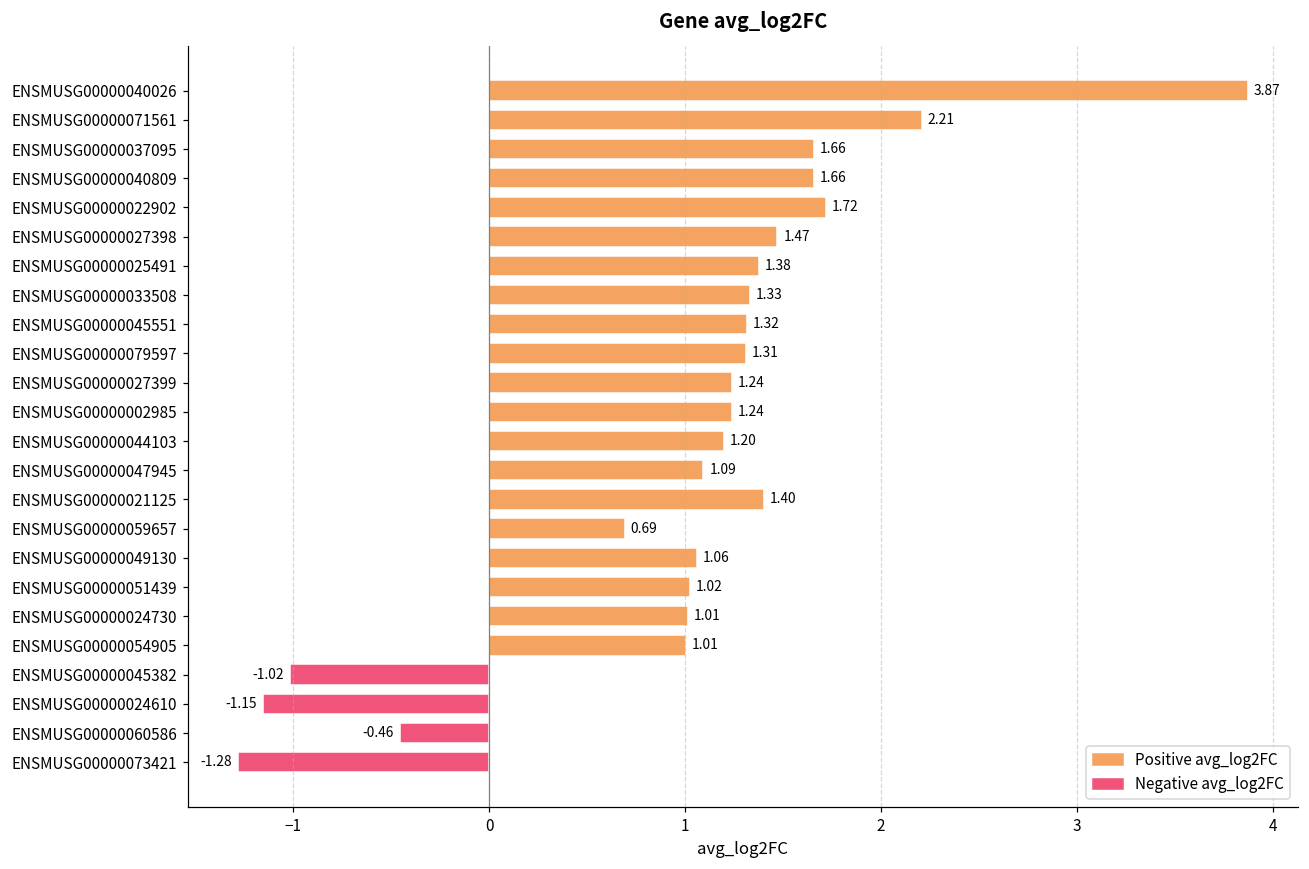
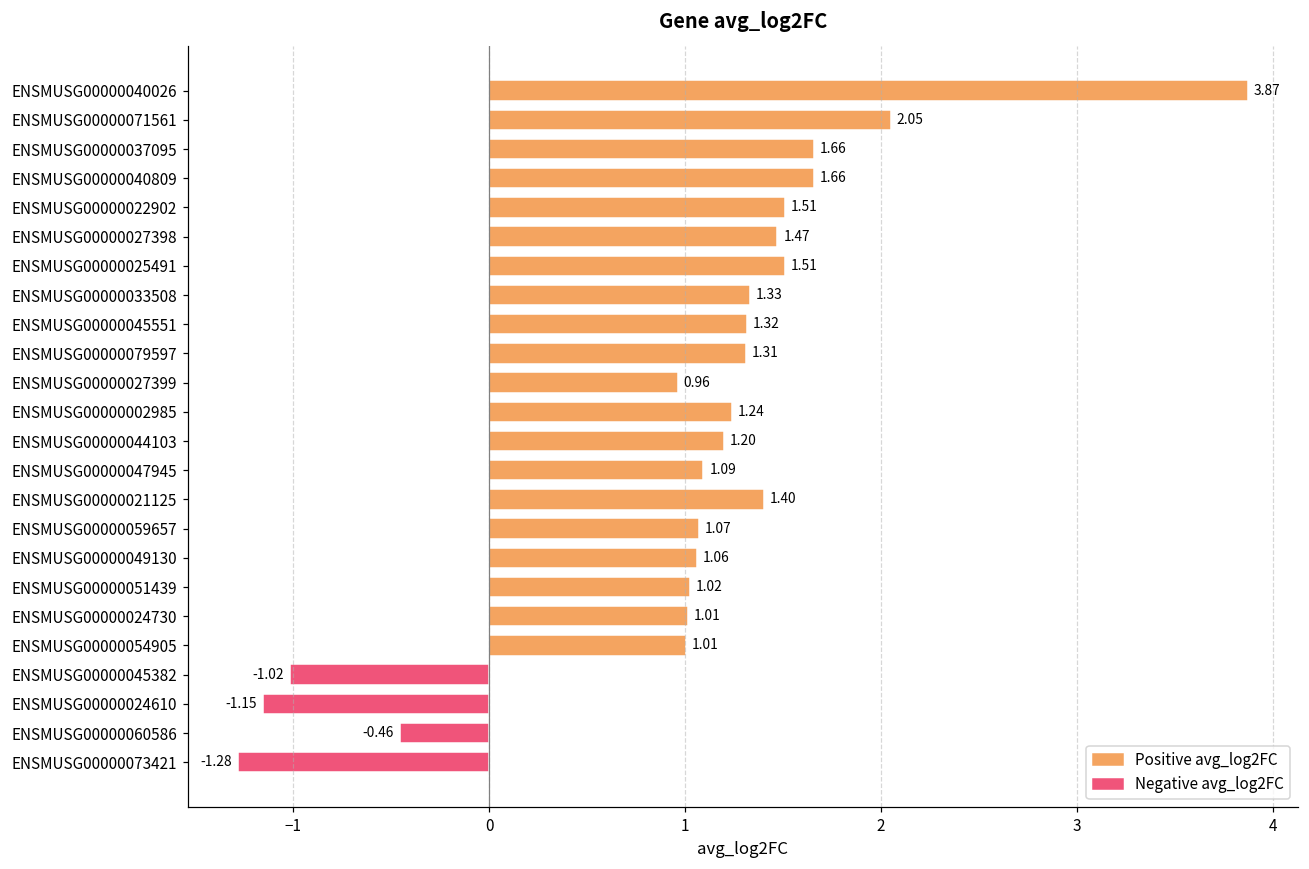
  {
    "ENSMUSG00000040026": 3.87,
-   "ENSMUSG00000071561": 2.21,
+   "ENSMUSG00000071561": 2.05,
    "ENSMUSG00000037095": 1.66,
    "ENSMUSG00000040809": 1.66,
-   "ENSMUSG00000022902": 1.72,
+   "ENSMUSG00000022902": 1.51,
    "ENSMUSG00000027398": 1.47,
-   "ENSMUSG00000025491": 1.38,
+   "ENSMUSG00000025491": 1.51,
    "ENSMUSG00000033508": 1.33,
    "ENSMUSG00000045551": 1.32,
    "ENSMUSG00000079597": 1.31,
-   "ENSMUSG00000027399": 1.24,
+   "ENSMUSG00000027399": 0.96,
    "ENSMUSG00000002985": 1.24,
    "ENSMUSG00000044103": 1.20,
    "ENSMUSG00000047945": 1.09,
    "ENSMUSG00000021125": 1.40,
-   "ENSMUSG00000059657": 0.69,
+   "ENSMUSG00000059657": 1.07,
    "ENSMUSG00000049130": 1.06,
    "ENSMUSG00000051439": 1.02,
    "ENSMUSG00000024730": 1.01,
    "ENSMUSG00000054905": 1.01,
    "ENSMUSG00000045382": -1.02,
    "ENSMUSG00000024610": -1.15,
    "ENSMUSG00000060586": -0.46,
    "ENSMUSG00000073421": -1.28
  }
